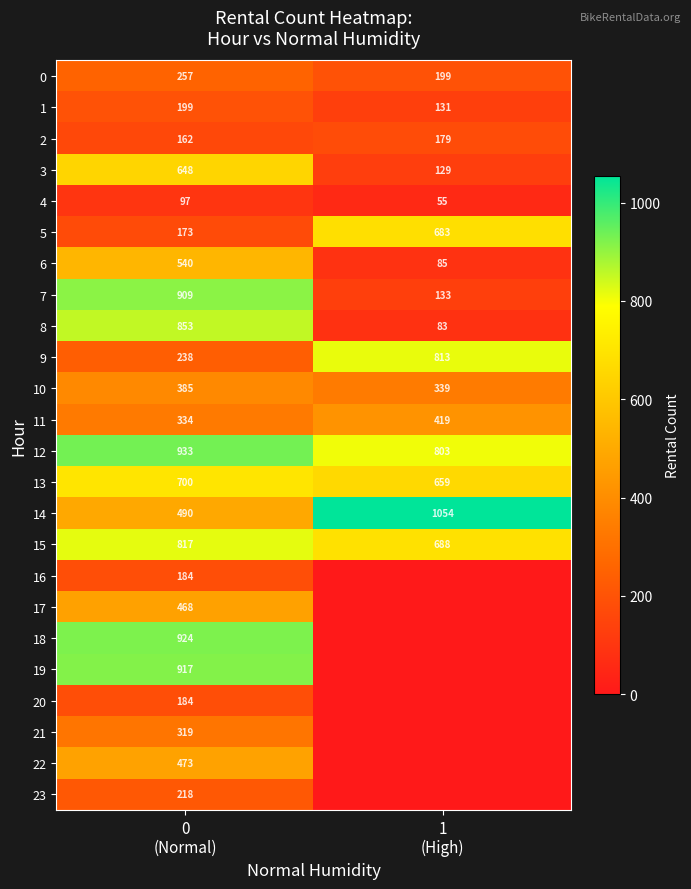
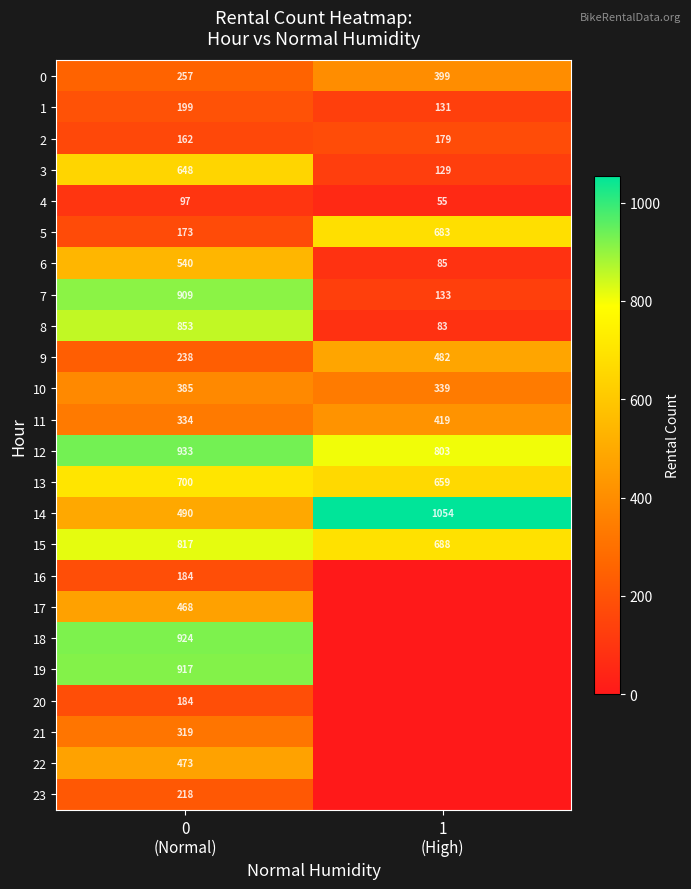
  {
    "0": {
      "0 (Normal)": 257,
-     "1 (High)": 199
+     "1 (High)": 399
    },
    "1": {
      "0 (Normal)": 199,
      "1 (High)": 131
    },
    "2": {
      "0 (Normal)": 162,
      "1 (High)": 179
    },
    "3": {
      "0 (Normal)": 648,
      "1 (High)": 129
    },
    "4": {
      "0 (Normal)": 97,
      "1 (High)": 55
    },
    "5": {
      "0 (Normal)": 173,
      "1 (High)": 683
    },
    "6": {
      "0 (Normal)": 540,
      "1 (High)": 85
    },
    "7": {
      "0 (Normal)": 909,
      "1 (High)": 133
    },
    "8": {
      "0 (Normal)": 853,
      "1 (High)": 83
    },
    "9": {
      "0 (Normal)": 238,
-     "1 (High)": 813
+     "1 (High)": 482
    },
    "10": {
      "0 (Normal)": 385,
      "1 (High)": 339
    },
    "11": {
      "0 (Normal)": 334,
      "1 (High)": 419
    },
    "12": {
      "0 (Normal)": 933,
      "1 (High)": 803
    },
    "13": {
      "0 (Normal)": 700,
      "1 (High)": 659
    },
    "14": {
      "0 (Normal)": 490,
      "1 (High)": 1054
    },
    "15": {
      "0 (Normal)": 817,
      "1 (High)": 688
    },
    "16": {
      "0 (Normal)": 184
    },
    "17": {
      "0 (Normal)": 468
    },
    "18": {
      "0 (Normal)": 924
    },
    "19": {
      "0 (Normal)": 917
    },
    "20": {
      "0 (Normal)": 184
    },
    "21": {
      "0 (Normal)": 319
    },
    "22": {
      "0 (Normal)": 473
    },
    "23": {
      "0 (Normal)": 218
    }
  }
